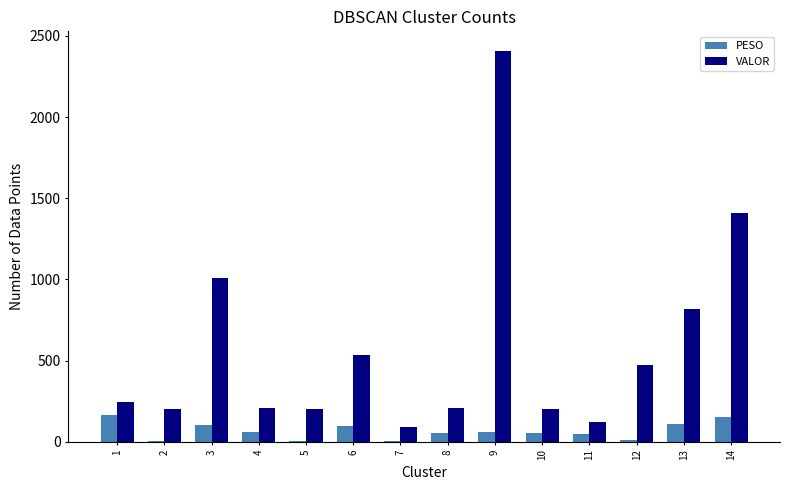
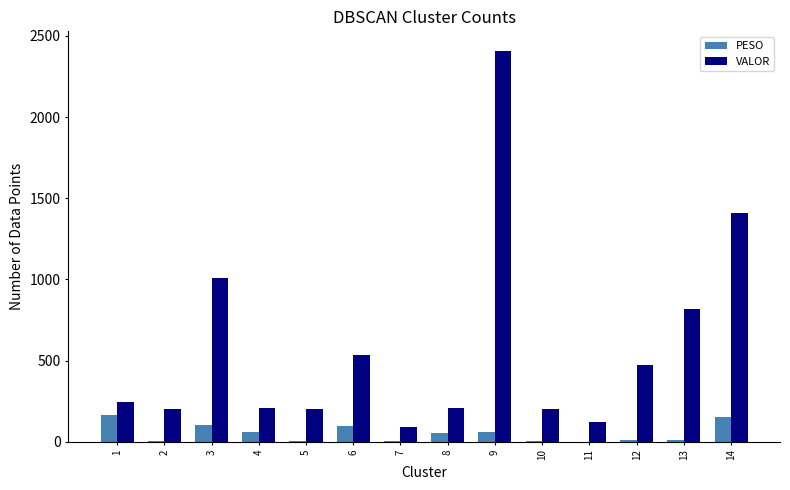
  {
    "PESO": {
      "1": 170,
      "3": 100,
      "4": 60,
      "6": 100,
      "8": 60,
      "9": 60,
-     "10": 60,
-     "11": 50,
-     "13": 110,
+     "10": 0,
+     "11": 0,
+     "13": 10,
      "14": 150
    },
    "VALOR": {
      "1": 240,
      "2": 200,
      "3": 1010,
      "4": 210,
      "5": 200,
      "6": 540,
      "7": 90,
      "8": 210,
      "9": 2410,
      "10": 200,
      "11": 120,
      "12": 480,
      "13": 820,
      "14": 1410
    }
  }
